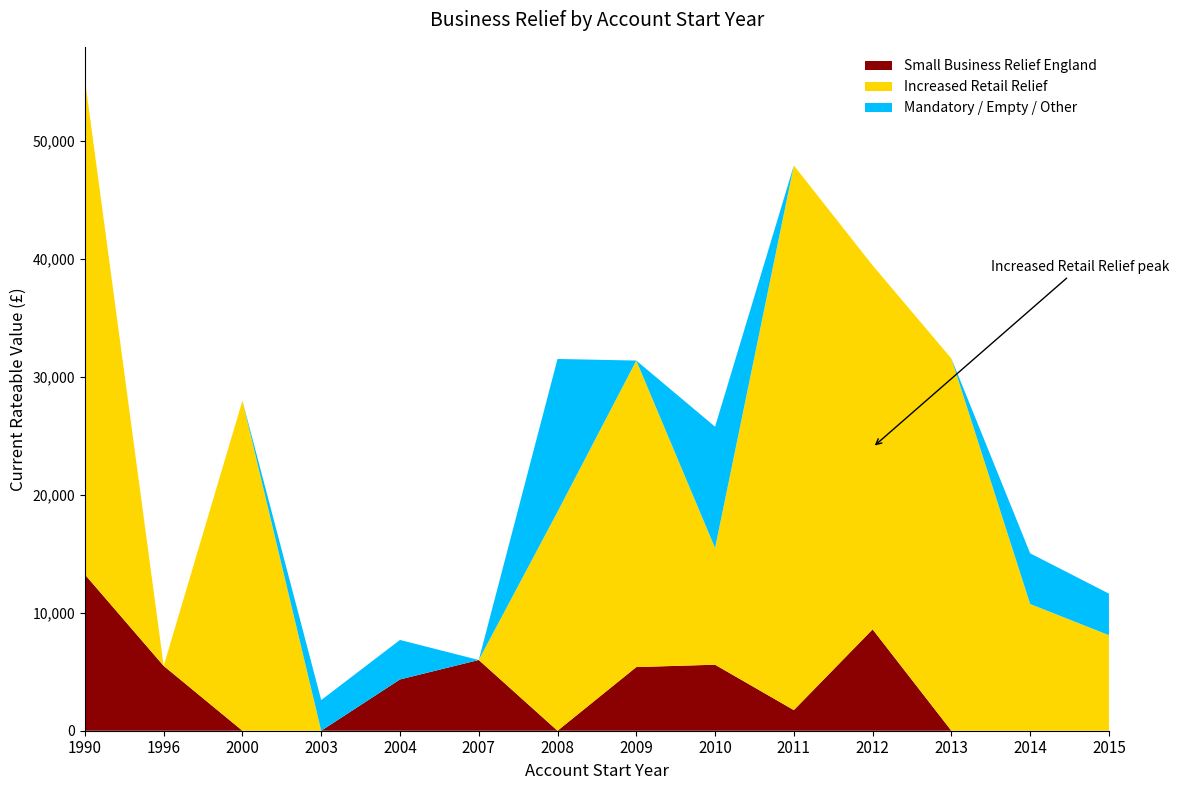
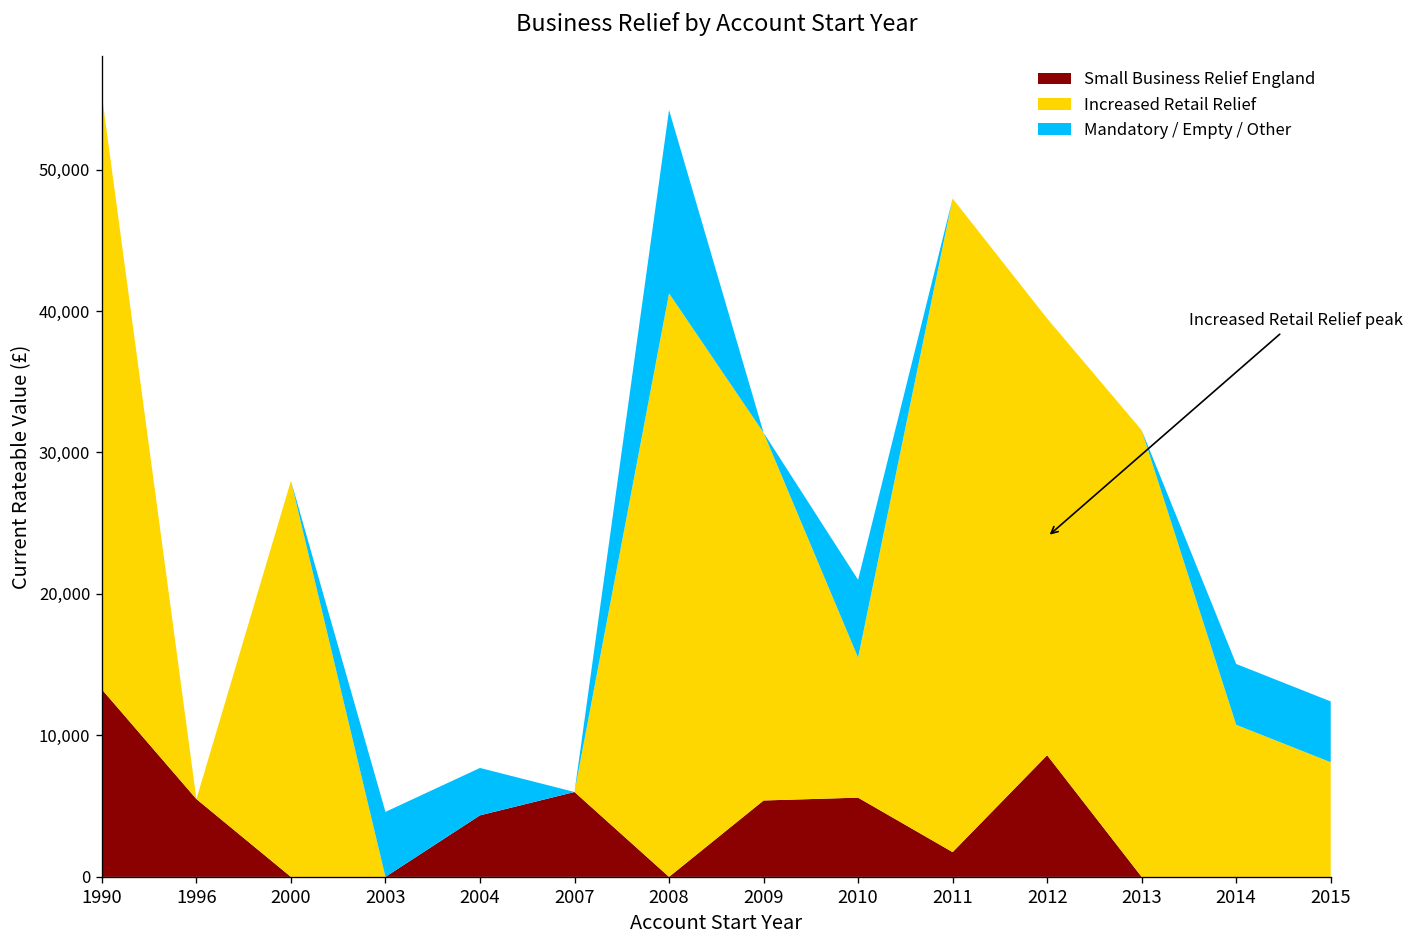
  {
    "Increased Retail Relief": {
-     "2008": "18,600"
+     "2008": "41,300"
    },
    "Mandatory / Empty / Other": {
-     "2003": "2,600",
+     "2003": "4,600",
      "2004": "3,400",
      "2008": "13,000",
-     "2010": "10,300",
+     "2010": "5,500",
      "2014": "4,300",
-     "2015": "3,500"
+     "2015": "4,300"
    }
  }
